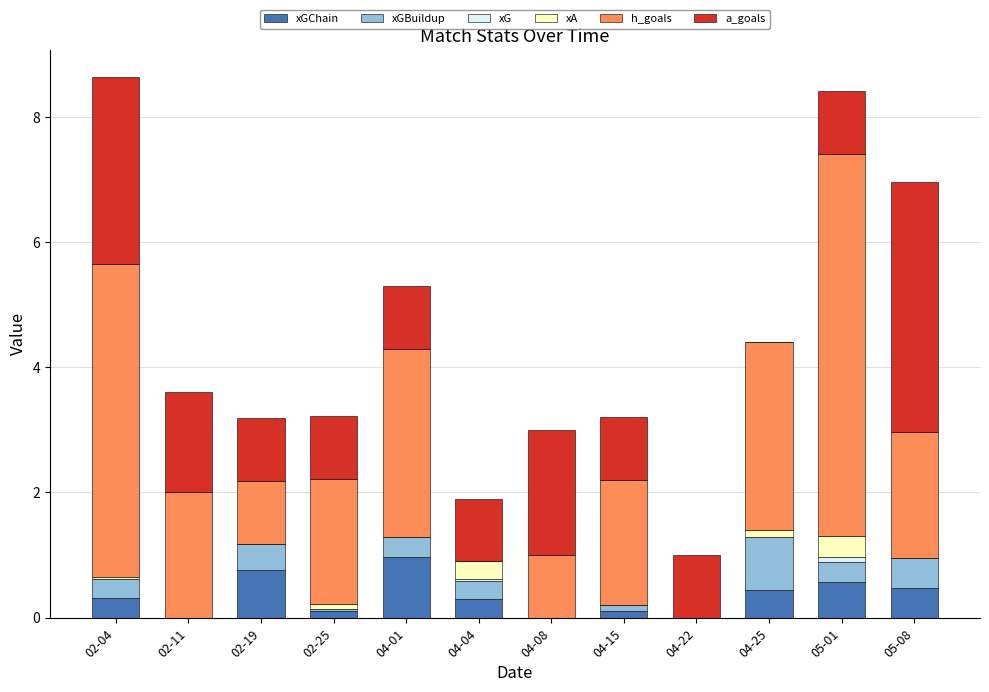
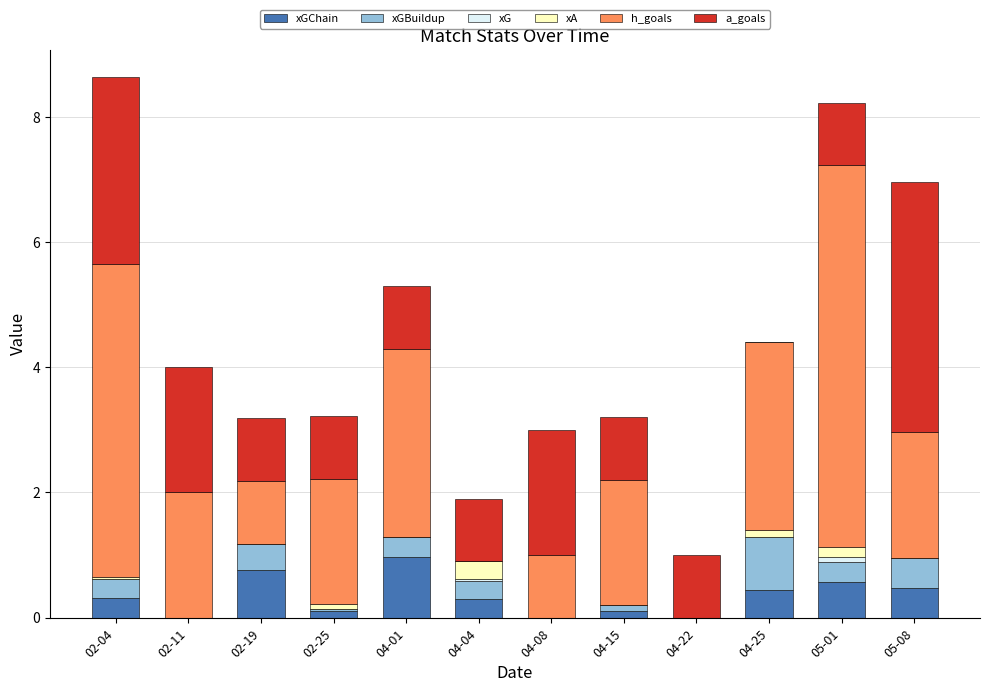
  {
    "xGChain": {
      "02-04": 0.3,
      "02-11": 0.0,
      "02-19": 0.8,
      "02-25": 0.1,
      "04-01": 1.0,
      "04-04": 0.3,
      "04-08": 0.0,
      "04-15": 0.1,
      "04-22": 0.0,
      "04-25": 0.4,
      "05-01": 0.6,
      "05-08": 0.5
    },
    "xGBuildup": {
      "02-04": 0.3,
      "02-11": 0.0,
      "02-19": 0.4,
      "04-01": 0.3,
      "04-04": 0.3,
      "04-08": 0.0,
      "04-15": 0.1,
      "04-22": 0.0,
      "04-25": 0.8,
      "05-01": 0.3,
      "05-08": 0.5
    },
    "xG": {
      "02-04": 0.0,
      "02-11": 0.0,
      "02-19": 0.0,
      "02-25": 0.0,
      "04-01": 0.0,
      "04-08": 0.0,
      "04-15": 0.0,
      "04-22": 0.0,
      "04-25": 0.0,
      "05-01": 0.1,
      "05-08": 0.0
    },
    "xA": {
      "02-11": 0.0,
      "02-19": 0.0,
      "02-25": 0.1,
      "04-01": 0.0,
      "04-04": 0.3,
      "04-08": 0.0,
      "04-15": 0.0,
      "04-22": 0.0,
      "04-25": 0.1,
-     "05-01": 0.3,
+     "05-01": 0.2,
      "05-08": 0.0
    },
    "h_goals": {
      "02-04": 5.0,
      "02-11": 2.0,
      "02-19": 1.0,
      "02-25": 2.0,
      "04-01": 3.0,
      "04-04": 0.0,
      "04-08": 1.0,
      "04-15": 2.0,
      "04-22": 0.0,
      "04-25": 3.0,
      "05-01": 6.1,
      "05-08": 2.0
    },
    "a_goals": {
      "02-04": 3.0,
-     "02-11": 1.6,
+     "02-11": 2.0,
      "02-19": 1.0,
      "02-25": 1.0,
      "04-01": 1.0,
      "04-04": 1.0,
      "04-08": 2.0,
      "04-15": 1.0,
      "04-22": 1.0,
      "04-25": 0.0,
      "05-01": 1.0,
      "05-08": 4.0
    }
  }
